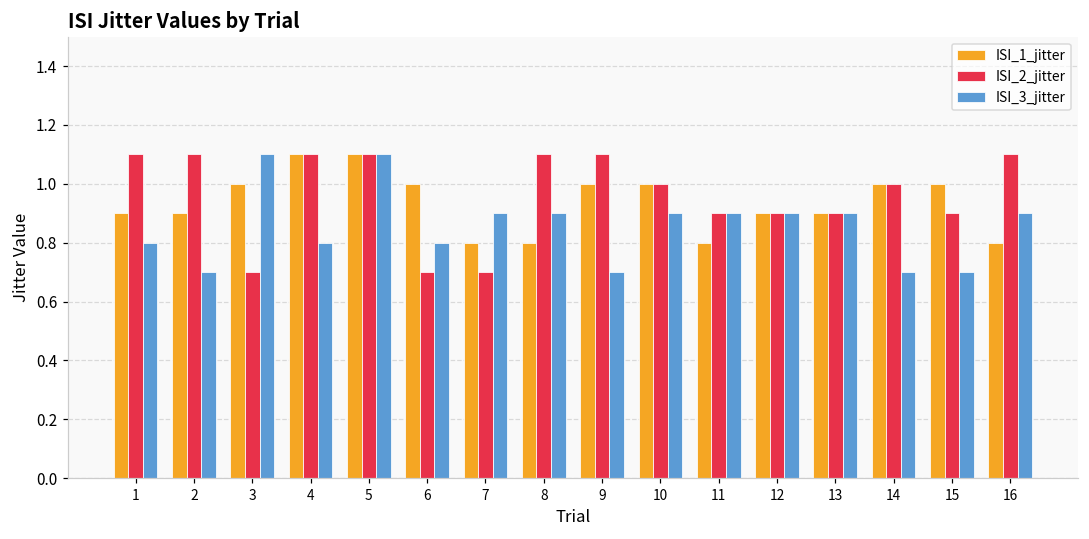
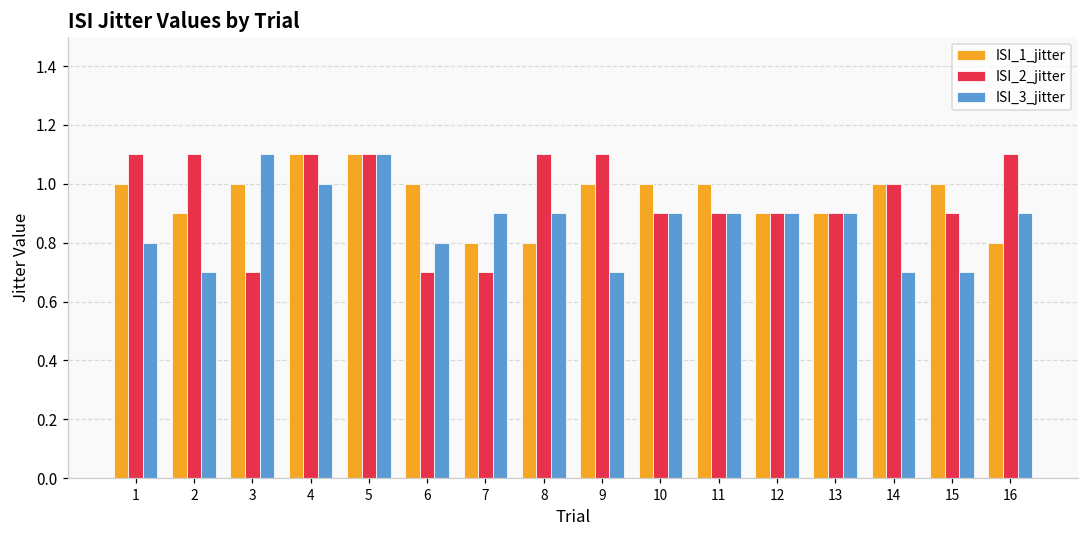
  {
    "ISI_1_jitter": {
-     "1": 0.9,
+     "1": 1.0,
      "2": 0.9,
      "3": 1.0,
      "4": 1.1,
      "5": 1.1,
      "6": 1.0,
      "7": 0.8,
      "8": 0.8,
      "9": 1.0,
      "10": 1.0,
-     "11": 0.8,
+     "11": 1.0,
      "12": 0.9,
      "13": 0.9,
      "14": 1.0,
      "15": 1.0,
      "16": 0.8
    },
    "ISI_2_jitter": {
      "1": 1.1,
      "2": 1.1,
      "3": 0.7,
      "4": 1.1,
      "5": 1.1,
      "6": 0.7,
      "7": 0.7,
      "8": 1.1,
      "9": 1.1,
-     "10": 1.0,
+     "10": 0.9,
      "11": 0.9,
      "12": 0.9,
      "13": 0.9,
      "14": 1.0,
      "15": 0.9,
      "16": 1.1
    },
    "ISI_3_jitter": {
      "1": 0.8,
      "2": 0.7,
      "3": 1.1,
-     "4": 0.8,
+     "4": 1.0,
      "5": 1.1,
      "6": 0.8,
      "7": 0.9,
      "8": 0.9,
      "9": 0.7,
      "10": 0.9,
      "11": 0.9,
      "12": 0.9,
      "13": 0.9,
      "14": 0.7,
      "15": 0.7,
      "16": 0.9
    }
  }
